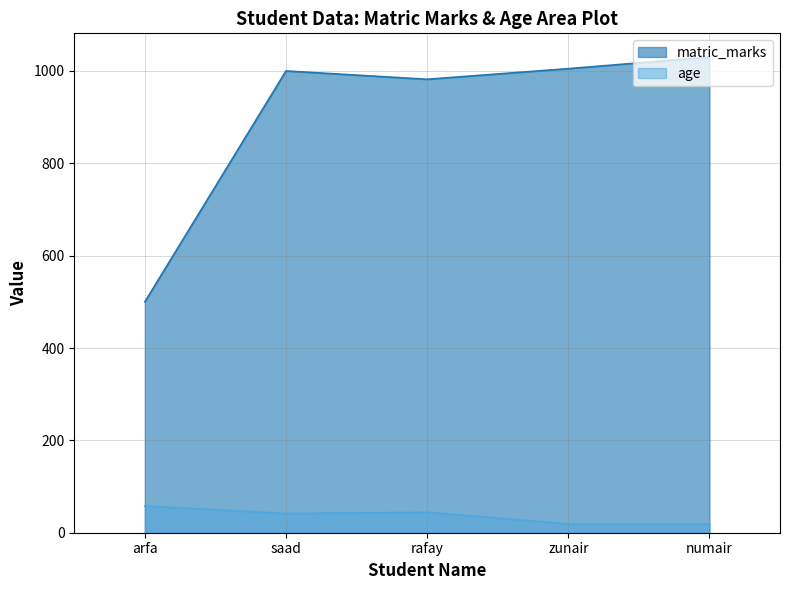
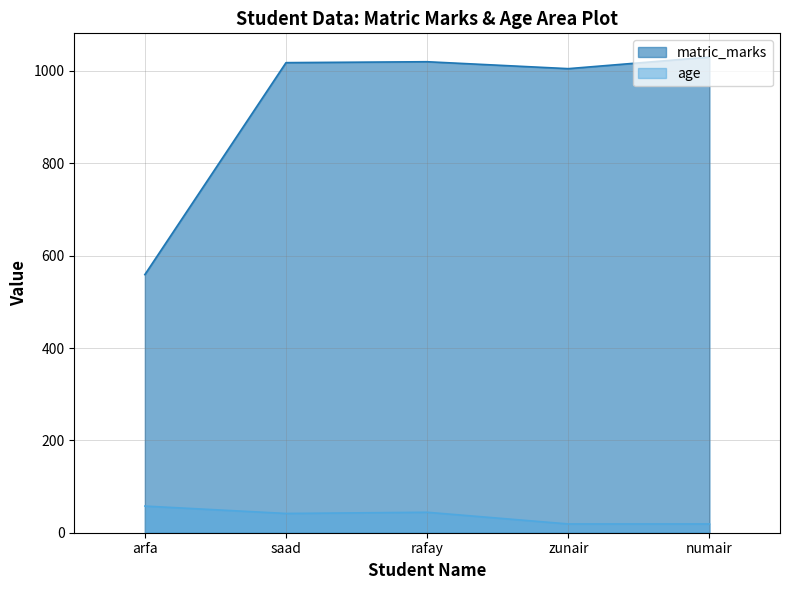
  {
    "matric_marks": {
-     "arfa": 500,
-     "saad": 1000,
-     "rafay": 980,
+     "arfa": 560,
+     "saad": 1020,
+     "rafay": 1020,
      "zunair": 1010
    },
    "age": {
      "arfa": 60,
      "saad": 40,
      "rafay": 40,
      "zunair": 20,
      "numair": 20
    }
  }
